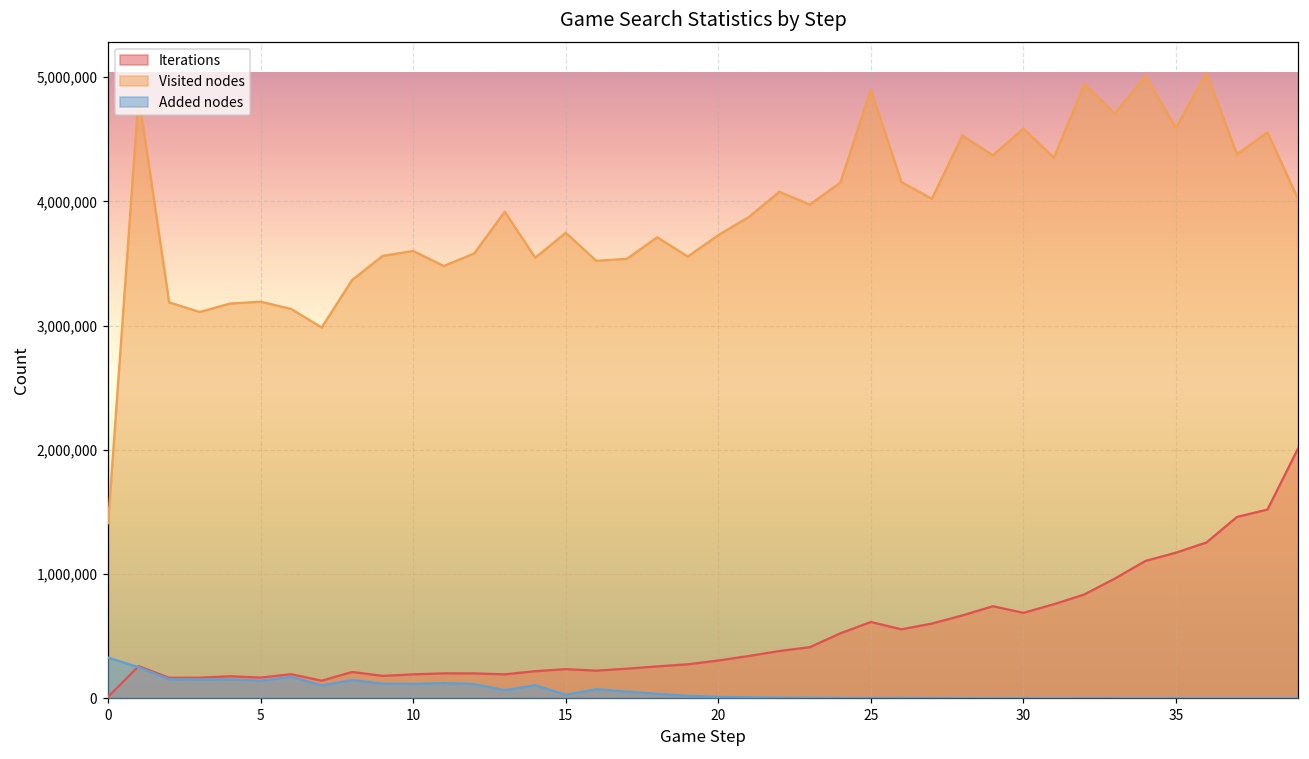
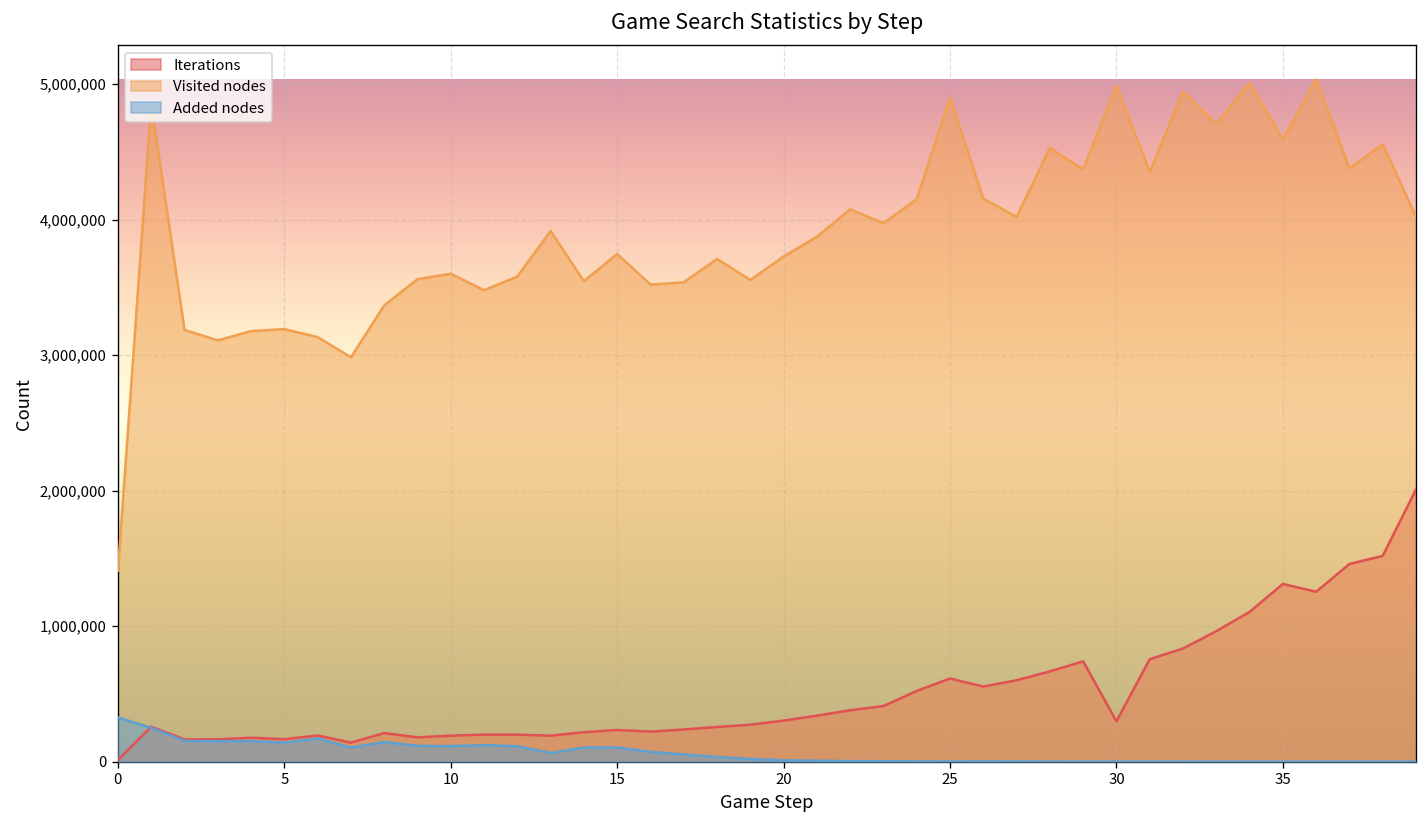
  {
    "Iterations": {
      "0": "10,000",
      "5": "170,000",
      "10": "190,000",
      "15": "230,000",
      "20": "300,000",
      "25": "610,000",
-     "30": "690,000",
-     "35": "1,170,000"
+     "30": "300,000",
+     "35": "1,310,000"
    },
    "Visited nodes": {
      "0": "1,410,000",
      "5": "3,190,000",
      "10": "3,600,000",
      "15": "3,750,000",
      "20": "3,730,000",
      "25": "4,900,000",
-     "30": "4,590,000",
+     "30": "4,990,000",
      "35": "4,590,000"
    },
    "Added nodes": {
      "0": "330,000",
      "5": "140,000",
      "10": "110,000",
-     "15": "30,000",
+     "15": "100,000",
      "20": "10,000",
      "25": "0",
      "30": "0",
      "35": "0"
    }
  }
